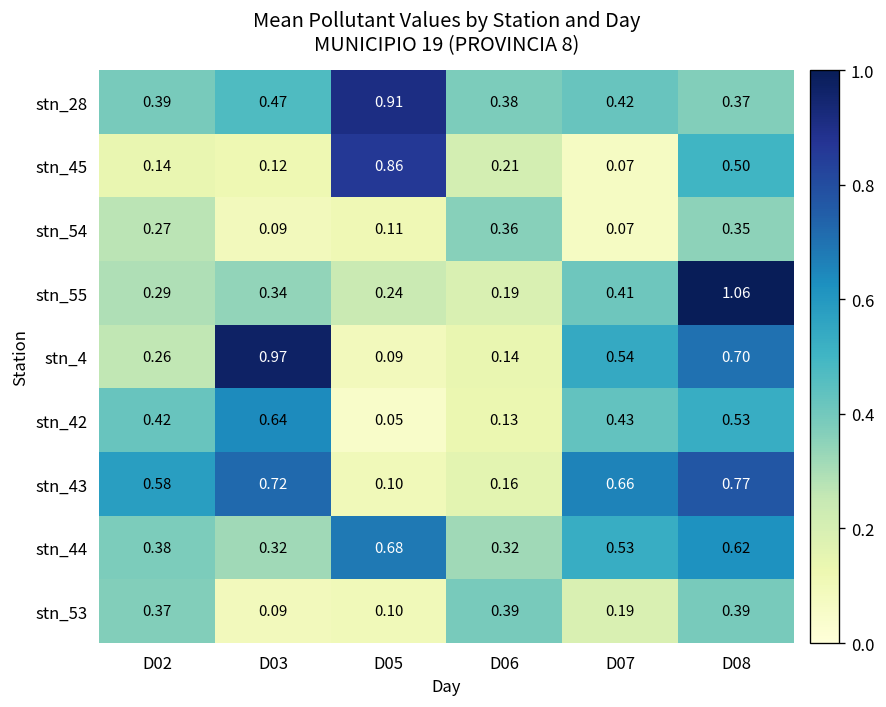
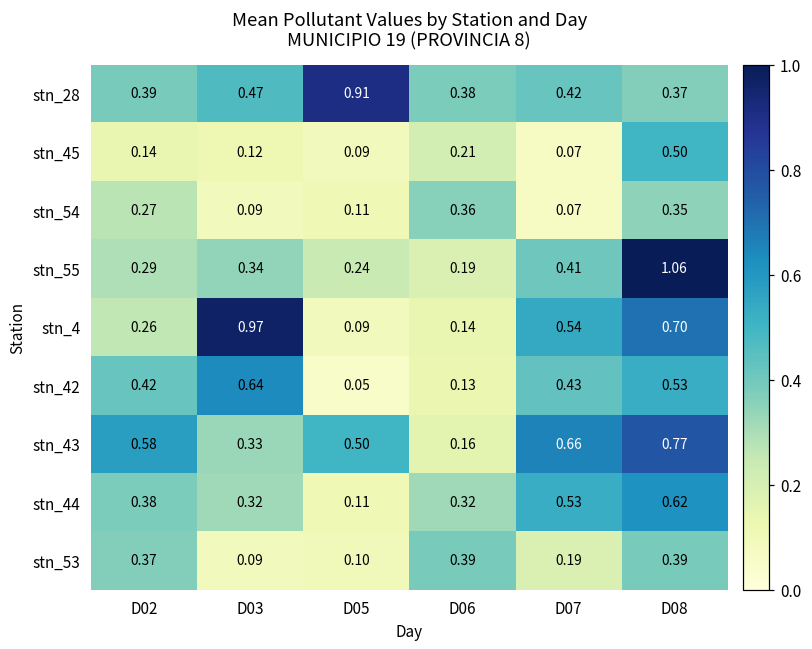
  {
    "stn_28": {
      "D02": 0.39,
      "D03": 0.47,
      "D05": 0.91,
      "D06": 0.38,
      "D07": 0.42,
      "D08": 0.37
    },
    "stn_45": {
      "D02": 0.14,
      "D03": 0.12,
-     "D05": 0.86,
+     "D05": 0.09,
      "D06": 0.21,
      "D07": 0.07,
      "D08": 0.50
    },
    "stn_54": {
      "D02": 0.27,
      "D03": 0.09,
      "D05": 0.11,
      "D06": 0.36,
      "D07": 0.07,
      "D08": 0.35
    },
    "stn_55": {
      "D02": 0.29,
      "D03": 0.34,
      "D05": 0.24,
      "D06": 0.19,
      "D07": 0.41,
      "D08": 1.06
    },
    "stn_4": {
      "D02": 0.26,
      "D03": 0.97,
      "D05": 0.09,
      "D06": 0.14,
      "D07": 0.54,
      "D08": 0.70
    },
    "stn_42": {
      "D02": 0.42,
      "D03": 0.64,
      "D05": 0.05,
      "D06": 0.13,
      "D07": 0.43,
      "D08": 0.53
    },
    "stn_43": {
      "D02": 0.58,
-     "D03": 0.72,
-     "D05": 0.10,
+     "D03": 0.33,
+     "D05": 0.50,
      "D06": 0.16,
      "D07": 0.66,
      "D08": 0.77
    },
    "stn_44": {
      "D02": 0.38,
      "D03": 0.32,
-     "D05": 0.68,
+     "D05": 0.11,
      "D06": 0.32,
      "D07": 0.53,
      "D08": 0.62
    },
    "stn_53": {
      "D02": 0.37,
      "D03": 0.09,
      "D05": 0.10,
      "D06": 0.39,
      "D07": 0.19,
      "D08": 0.39
    }
  }
